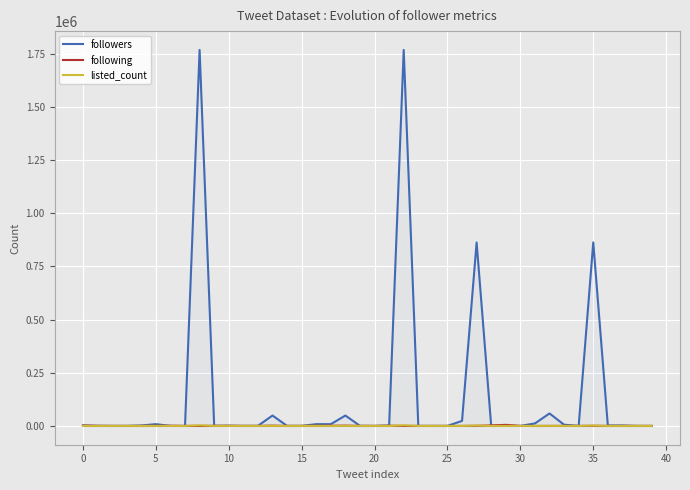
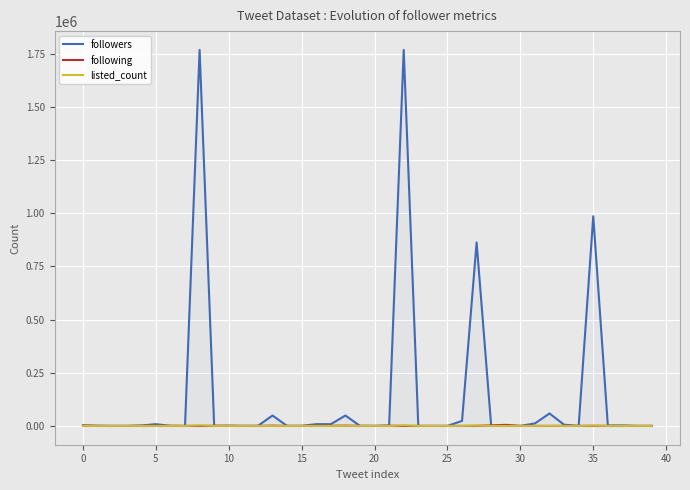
  {
    "followers": {
-     "35": 860000
+     "35": 990000
    }
  }
